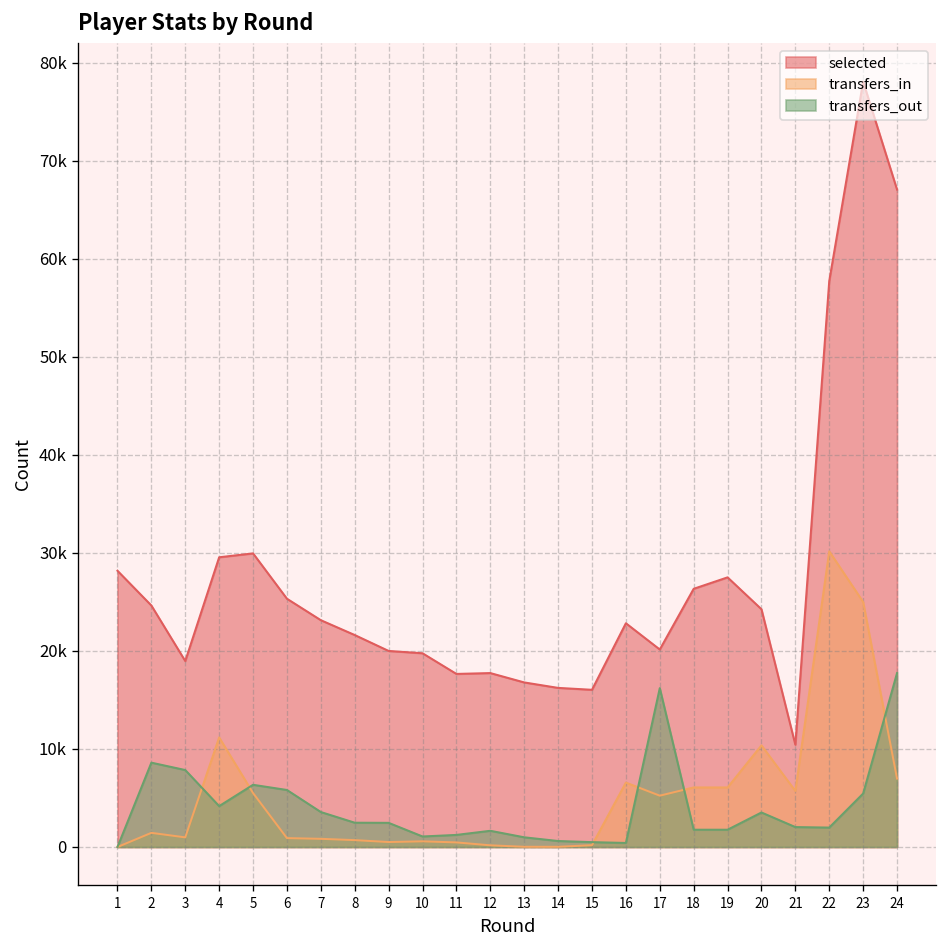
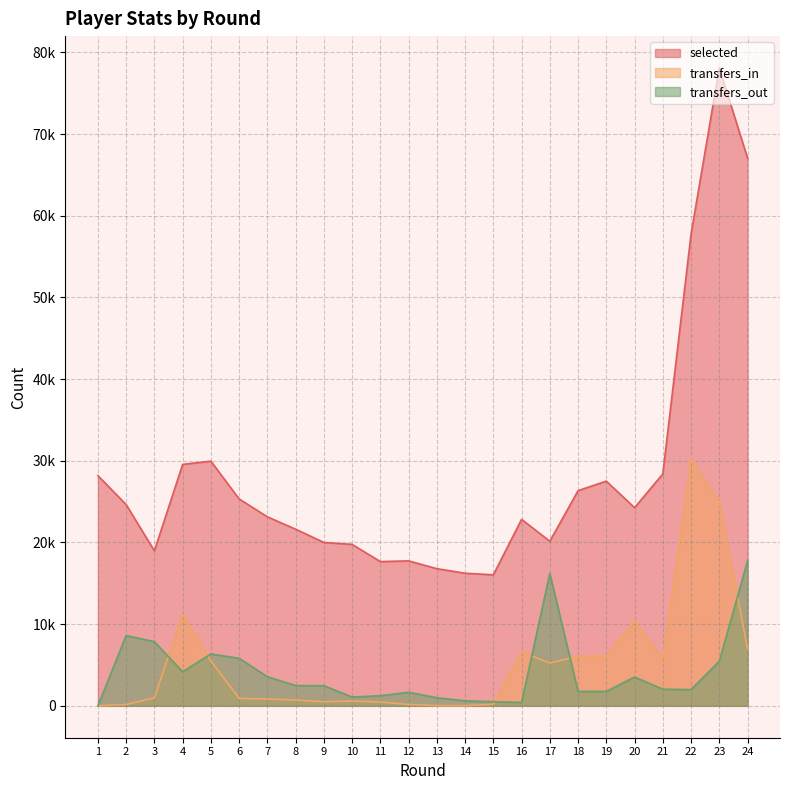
  {
    "selected": {
      "1": 28000,
      "2": 25000,
      "3": 19000,
      "4": 30000,
      "5": 30000,
      "6": 25000,
      "7": 23000,
      "8": 22000,
      "9": 20000,
      "10": 20000,
      "11": 18000,
      "12": 18000,
      "13": 17000,
      "14": 16000,
      "15": 16000,
      "16": 23000,
      "17": 20000,
      "18": 26000,
      "19": 28000,
      "20": 24000,
-     "21": 10000,
+     "21": 28000,
      "22": 58000,
      "24": 67000
    },
    "transfers_in": {
-     "2": 1000,
+     "2": 0,
      "3": 1000,
      "4": 11000,
      "5": 6000,
      "6": 1000,
      "7": 1000,
      "8": 1000,
      "9": 1000,
      "10": 1000,
      "11": 0,
      "12": 0,
      "13": 0,
      "14": 0,
      "16": 7000,
      "17": 5000,
      "18": 6000,
      "19": 6000,
      "20": 10000,
      "21": 6000,
      "22": 30000,
      "23": 25000,
      "24": 7000
    },
    "transfers_out": {
      "2": 9000,
      "3": 8000,
      "4": 4000,
      "5": 6000,
      "6": 6000,
      "7": 4000,
      "8": 2000,
      "9": 2000,
      "10": 1000,
      "11": 1000,
      "12": 2000,
      "13": 1000,
      "14": 1000,
      "16": 0,
      "17": 16000,
      "18": 2000,
      "19": 2000,
      "20": 4000,
      "21": 2000,
      "22": 2000,
      "23": 5000,
      "24": 18000
    }
  }
